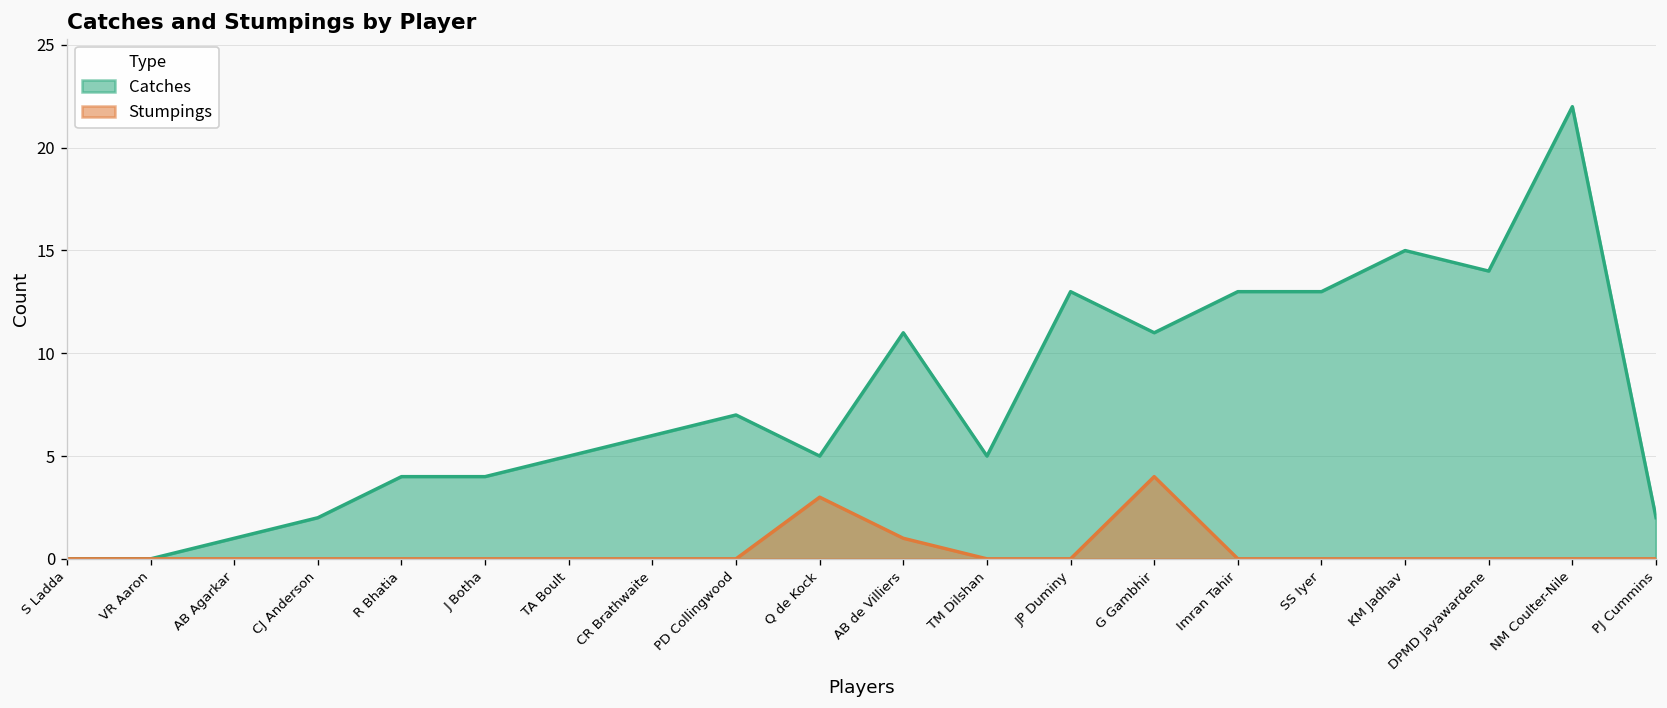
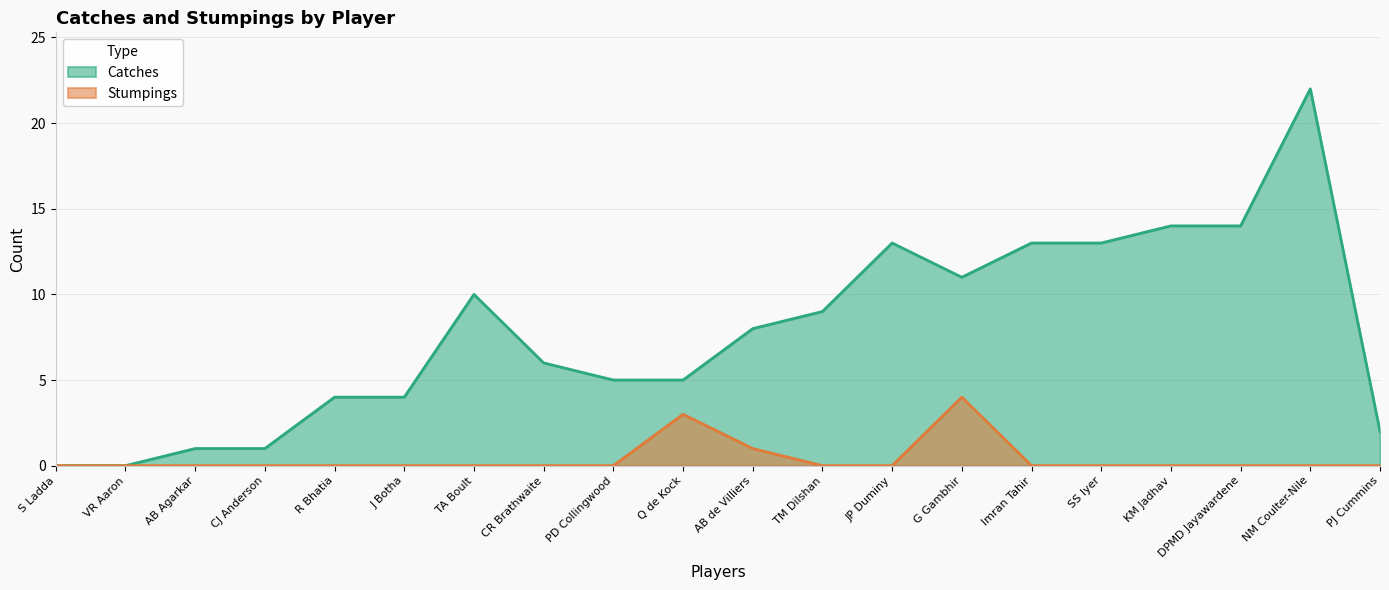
  {
    "Catches": {
      "AB Agarkar": 1,
-     "CJ Anderson": 2,
+     "CJ Anderson": 1,
      "R Bhatia": 4,
      "J Botha": 4,
-     "TA Boult": 5,
+     "TA Boult": 10,
      "CR Brathwaite": 6,
-     "PD Collingwood": 7,
+     "PD Collingwood": 5,
      "Q de Kock": 5,
-     "AB de Villiers": 11,
-     "TM Dilshan": 5,
+     "AB de Villiers": 8,
+     "TM Dilshan": 9,
      "JP Duminy": 13,
      "G Gambhir": 11,
      "Imran Tahir": 13,
      "SS Iyer": 13,
-     "KM Jadhav": 15,
+     "KM Jadhav": 14,
      "DPMD Jayawardene": 14,
      "NM Coulter-Nile": 22,
      "PJ Cummins": 2
    },
    "Stumpings": {
      "AB Agarkar": 0,
      "CJ Anderson": 0,
      "R Bhatia": 0,
      "J Botha": 0,
      "TA Boult": 0,
      "CR Brathwaite": 0,
      "PD Collingwood": 0,
      "Q de Kock": 3,
      "AB de Villiers": 1,
      "TM Dilshan": 0,
      "JP Duminy": 0,
      "G Gambhir": 4,
      "Imran Tahir": 0,
      "SS Iyer": 0,
      "KM Jadhav": 0,
      "DPMD Jayawardene": 0,
      "NM Coulter-Nile": 0,
      "PJ Cummins": 0
    }
  }
